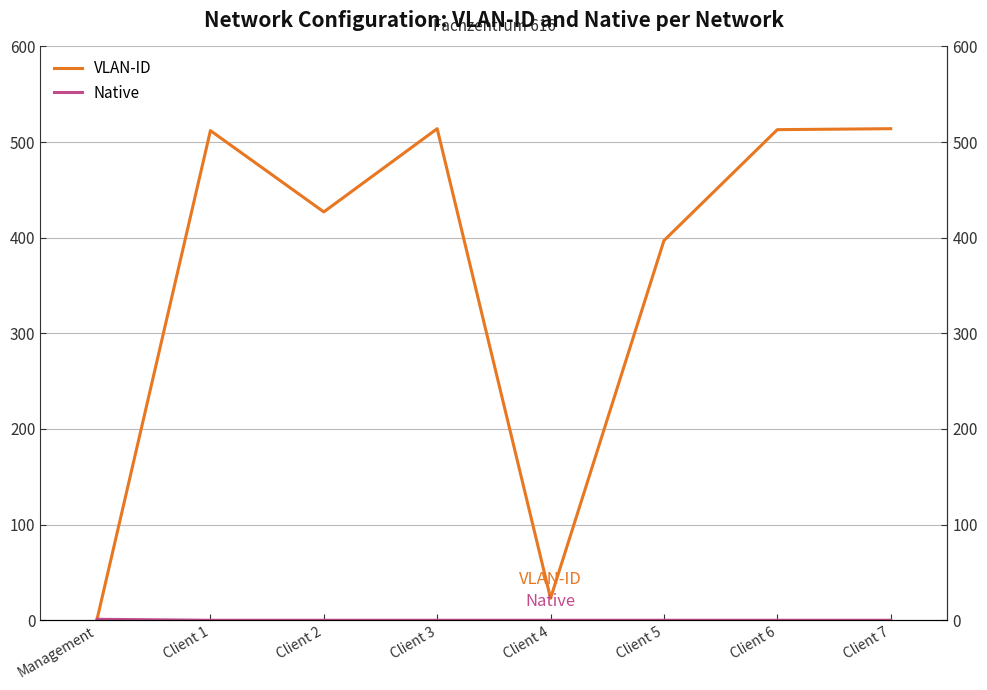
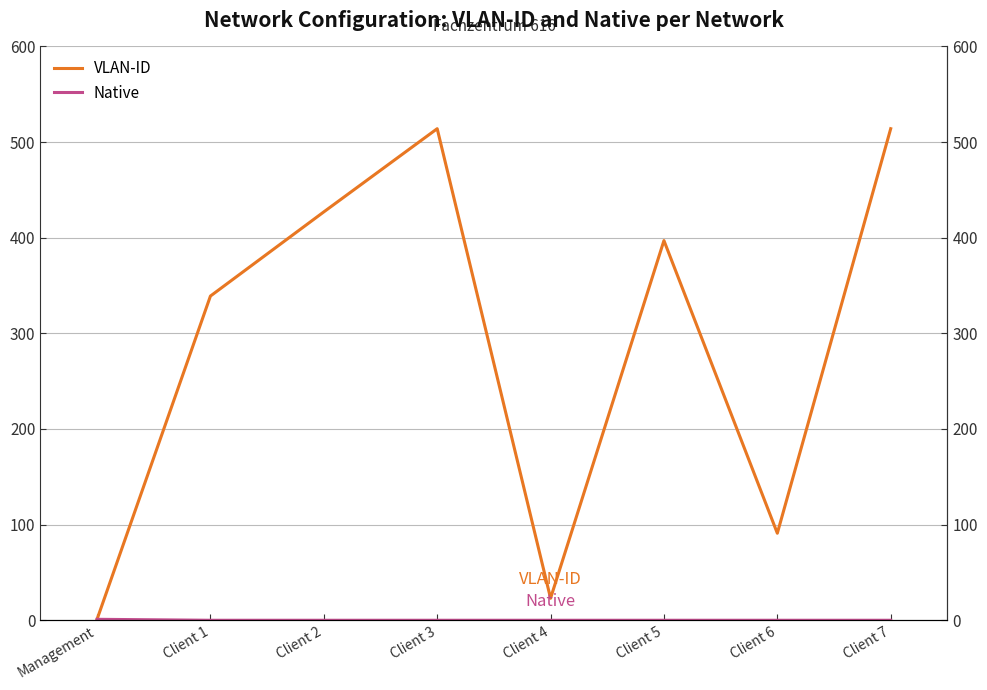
  {
    "VLAN-ID": {
-     "Client 1": 510,
+     "Client 1": 340,
      "Client 2": 430,
      "Client 3": 510,
      "Client 4": 20,
      "Client 5": 400,
-     "Client 6": 510,
+     "Client 6": 90,
      "Client 7": 510
    },
    "Native": {
      "Client 1": 0,
      "Client 2": 0,
      "Client 3": 0,
      "Client 4": 0,
      "Client 5": 0,
      "Client 6": 0,
      "Client 7": 0
    }
  }
